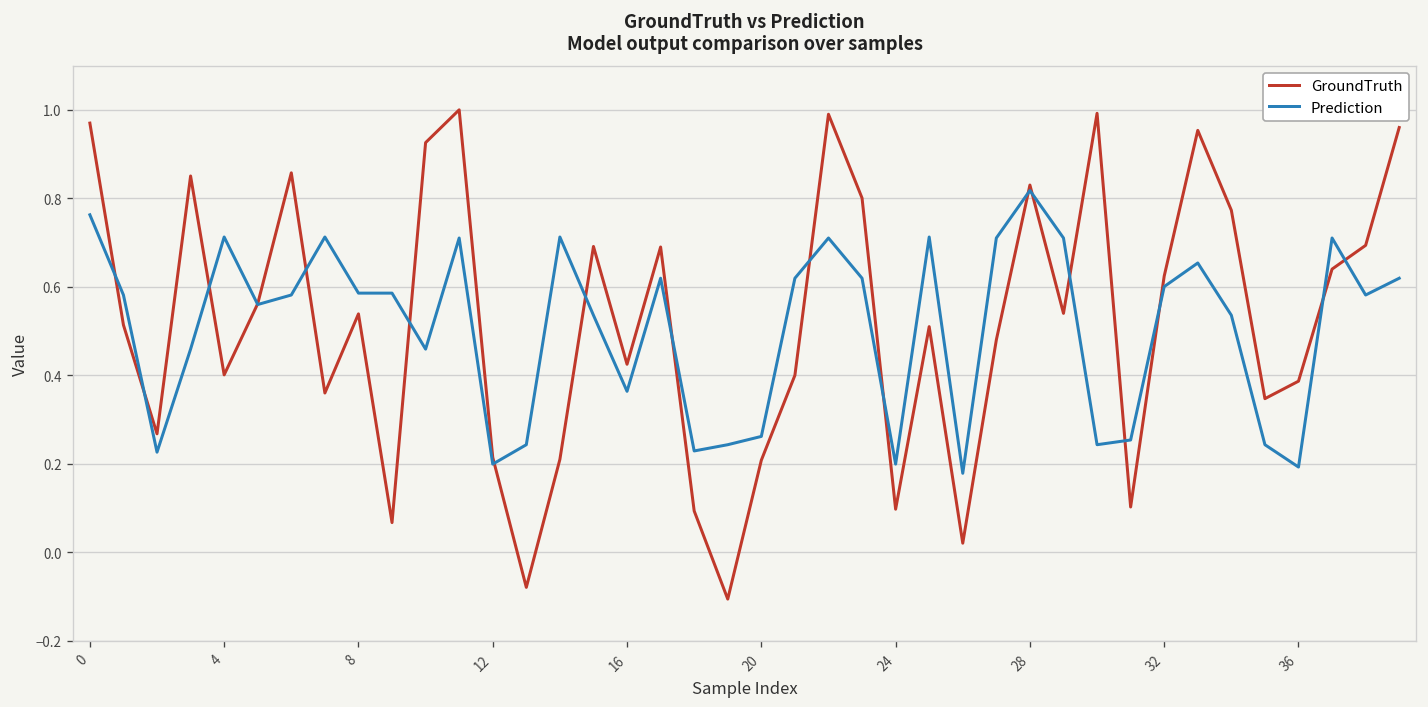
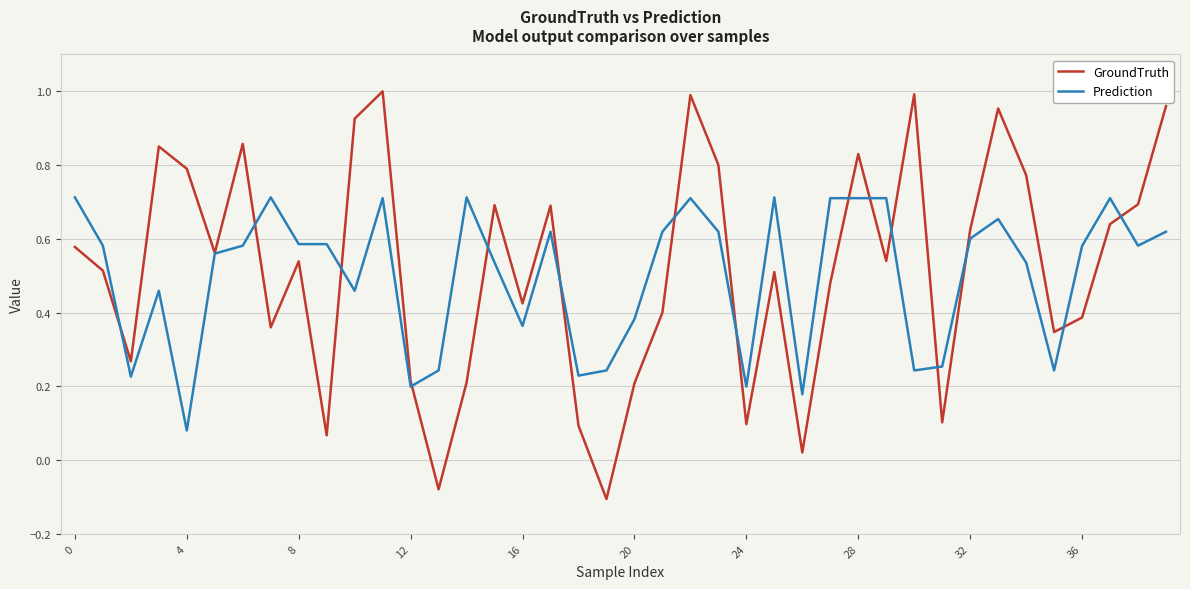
  {
    "GroundTruth": {
-     "0": 0.97,
-     "4": 0.40,
+     "0": 0.58,
+     "4": 0.79,
      "8": 0.54,
      "12": 0.21,
      "16": 0.42,
      "20": 0.21,
      "24": 0.10,
      "28": 0.83,
      "32": 0.62,
      "36": 0.39
    },
    "Prediction": {
-     "0": 0.76,
-     "4": 0.71,
+     "0": 0.71,
+     "4": 0.08,
      "8": 0.59,
      "12": 0.20,
      "16": 0.36,
-     "20": 0.26,
+     "20": 0.38,
      "24": 0.20,
-     "28": 0.82,
+     "28": 0.71,
      "32": 0.60,
-     "36": 0.19
+     "36": 0.58
    }
  }
